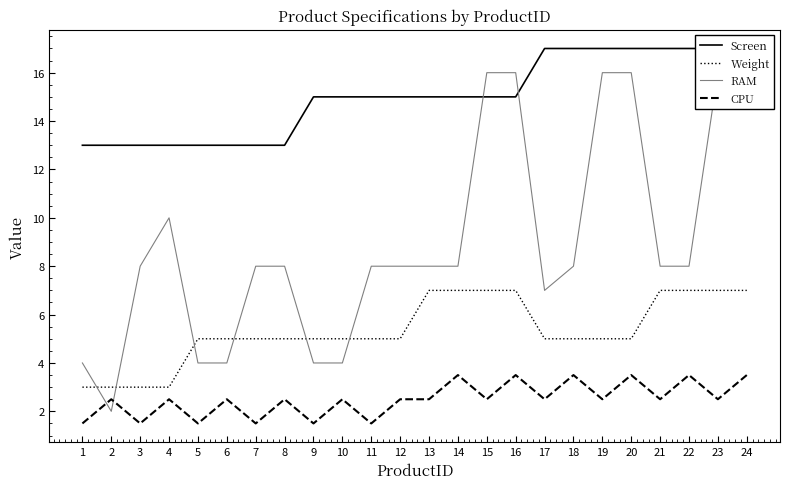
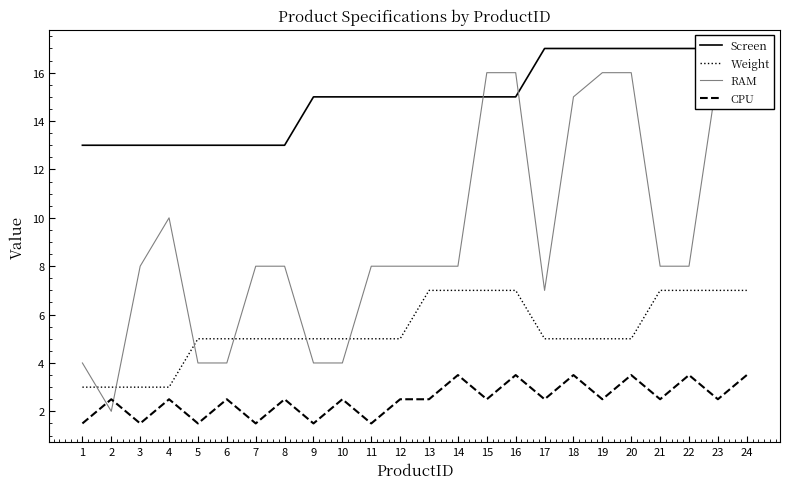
  {
    "RAM": {
      "1": 4,
      "2": 2,
      "3": 8,
      "4": 10,
      "5": 4,
      "6": 4,
      "7": 8,
      "8": 8,
      "9": 4,
      "10": 4,
      "11": 8,
      "12": 8,
      "13": 8,
      "14": 8,
      "15": 16,
      "16": 16,
      "17": 7,
-     "18": 8,
+     "18": 15,
      "19": 16,
      "20": 16,
      "21": 8,
      "22": 8
    }
  }
